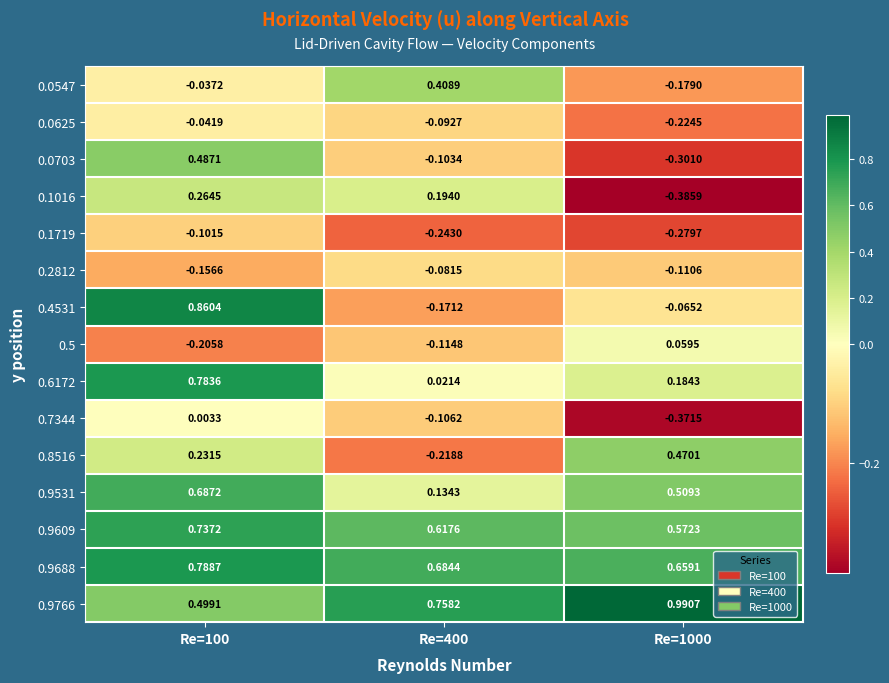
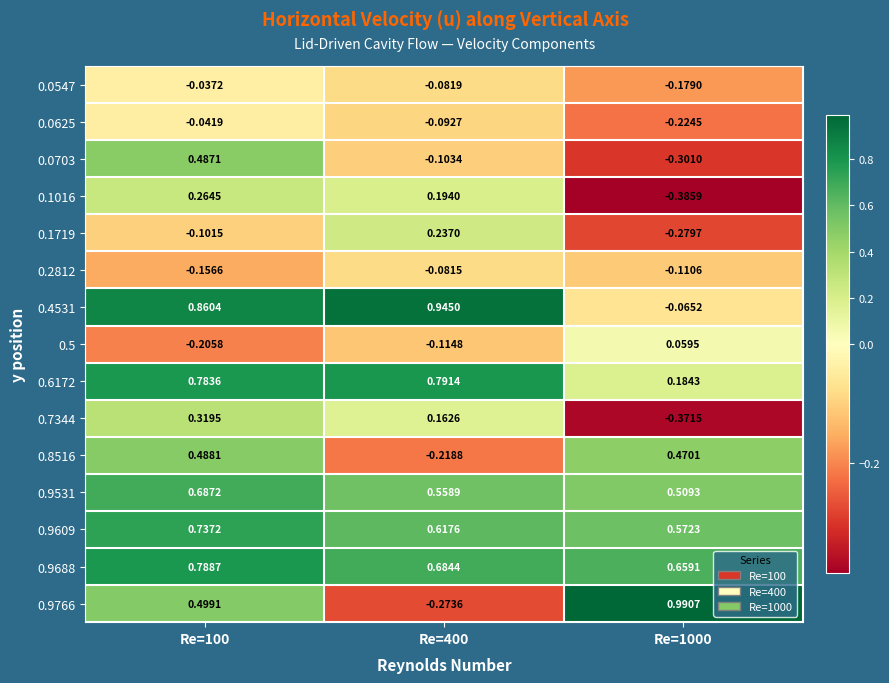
  {
    "0.0547": {
      "Re=100": -0.0372,
-     "Re=400": 0.4089,
+     "Re=400": -0.0819,
      "Re=1000": -0.1790
    },
    "0.0625": {
      "Re=100": -0.0419,
      "Re=400": -0.0927,
      "Re=1000": -0.2245
    },
    "0.0703": {
      "Re=100": 0.4871,
      "Re=400": -0.1034,
      "Re=1000": -0.3010
    },
    "0.1016": {
      "Re=100": 0.2645,
      "Re=400": 0.1940,
      "Re=1000": -0.3859
    },
    "0.1719": {
      "Re=100": -0.1015,
-     "Re=400": -0.2430,
+     "Re=400": 0.2370,
      "Re=1000": -0.2797
    },
    "0.2812": {
      "Re=100": -0.1566,
      "Re=400": -0.0815,
      "Re=1000": -0.1106
    },
    "0.4531": {
      "Re=100": 0.8604,
-     "Re=400": -0.1712,
+     "Re=400": 0.9450,
      "Re=1000": -0.0652
    },
    "0.5": {
      "Re=100": -0.2058,
      "Re=400": -0.1148,
      "Re=1000": 0.0595
    },
    "0.6172": {
      "Re=100": 0.7836,
-     "Re=400": 0.0214,
+     "Re=400": 0.7914,
      "Re=1000": 0.1843
    },
    "0.7344": {
-     "Re=100": 0.0033,
-     "Re=400": -0.1062,
+     "Re=100": 0.3195,
+     "Re=400": 0.1626,
      "Re=1000": -0.3715
    },
    "0.8516": {
-     "Re=100": 0.2315,
+     "Re=100": 0.4881,
      "Re=400": -0.2188,
      "Re=1000": 0.4701
    },
    "0.9531": {
      "Re=100": 0.6872,
-     "Re=400": 0.1343,
+     "Re=400": 0.5589,
      "Re=1000": 0.5093
    },
    "0.9609": {
      "Re=100": 0.7372,
      "Re=400": 0.6176,
      "Re=1000": 0.5723
    },
    "0.9688": {
      "Re=100": 0.7887,
      "Re=400": 0.6844,
      "Re=1000": 0.6591
    },
    "0.9766": {
      "Re=100": 0.4991,
-     "Re=400": 0.7582,
+     "Re=400": -0.2736,
      "Re=1000": 0.9907
    }
  }
